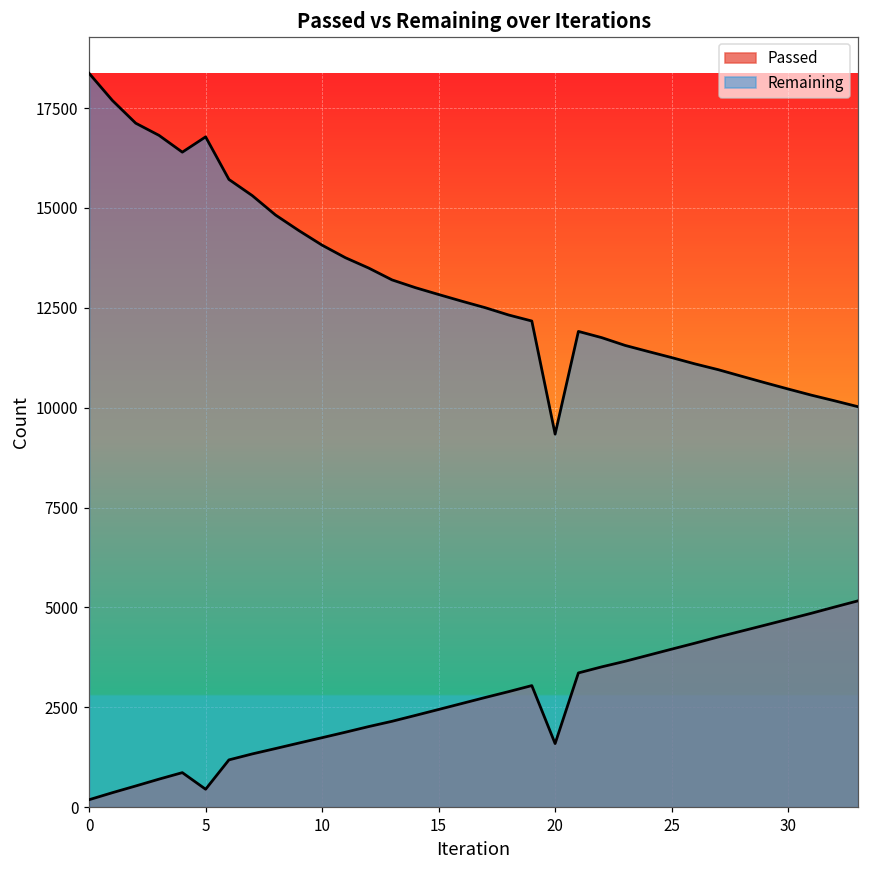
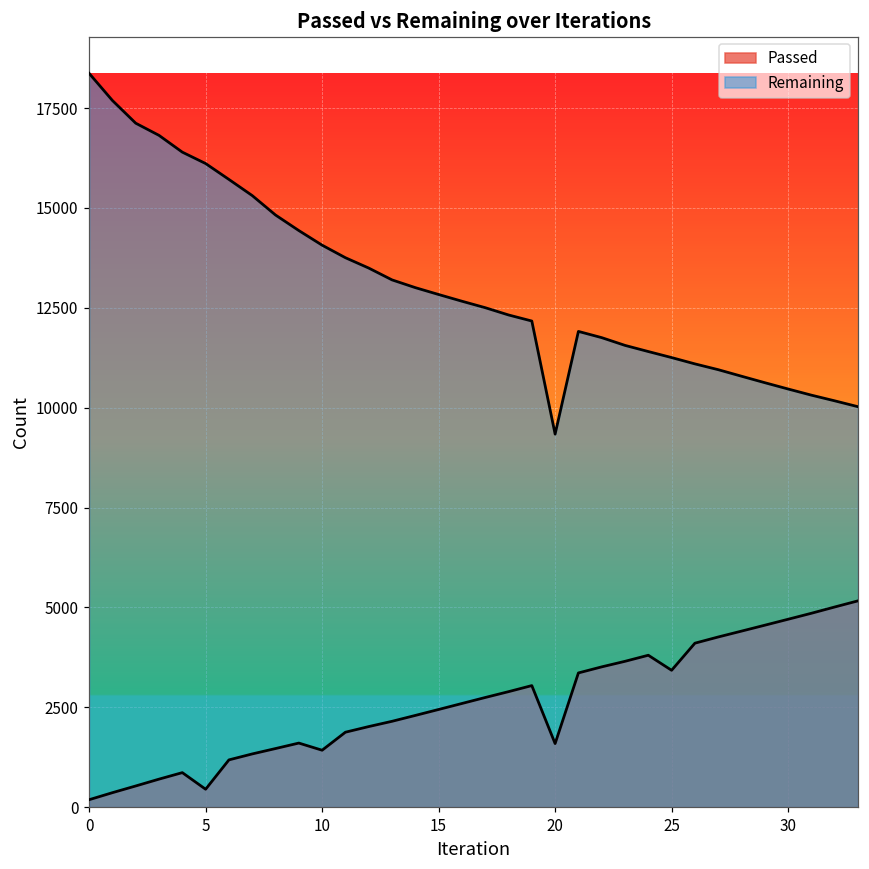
  {
    "Passed": {
      "0": 200,
      "5": 400,
-     "10": 1700,
+     "10": 1400,
      "15": 2400,
      "20": 1600,
-     "25": 4000,
+     "25": 3400,
      "30": 4700
    },
    "Remaining": {
      "0": 18400,
-     "5": 16800,
+     "5": 16100,
      "10": 14100,
      "15": 12800,
      "20": 9300,
      "25": 11300,
      "30": 10500
    }
  }
